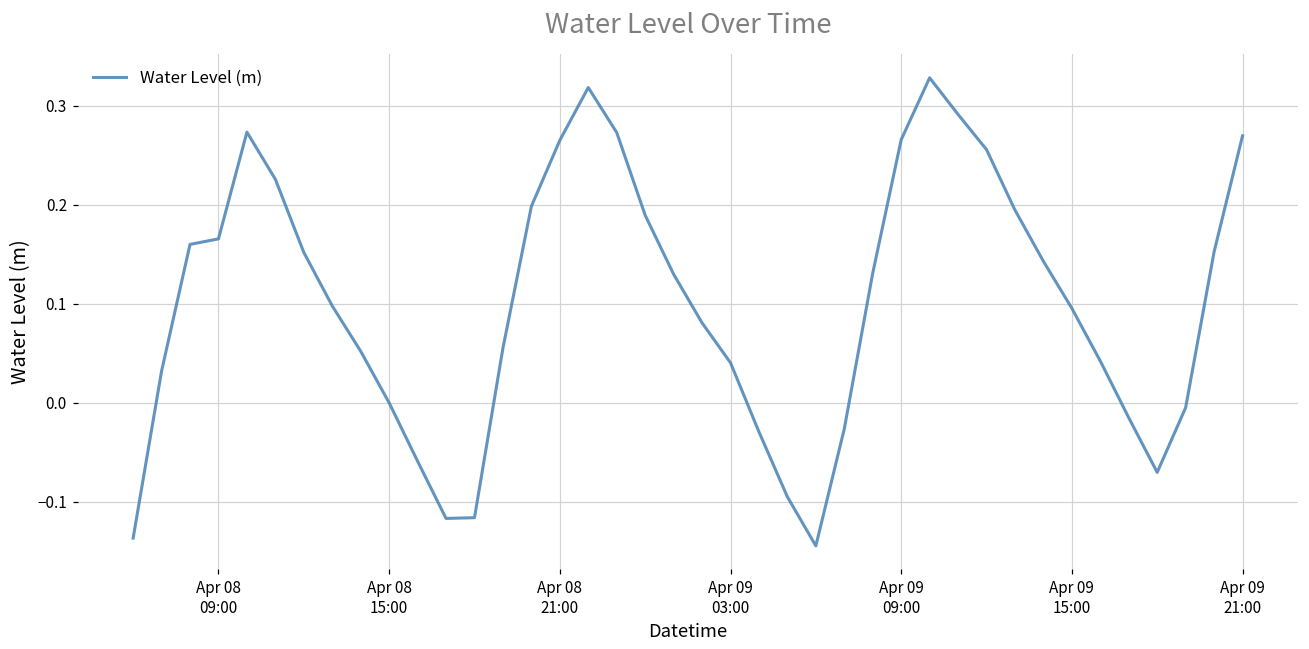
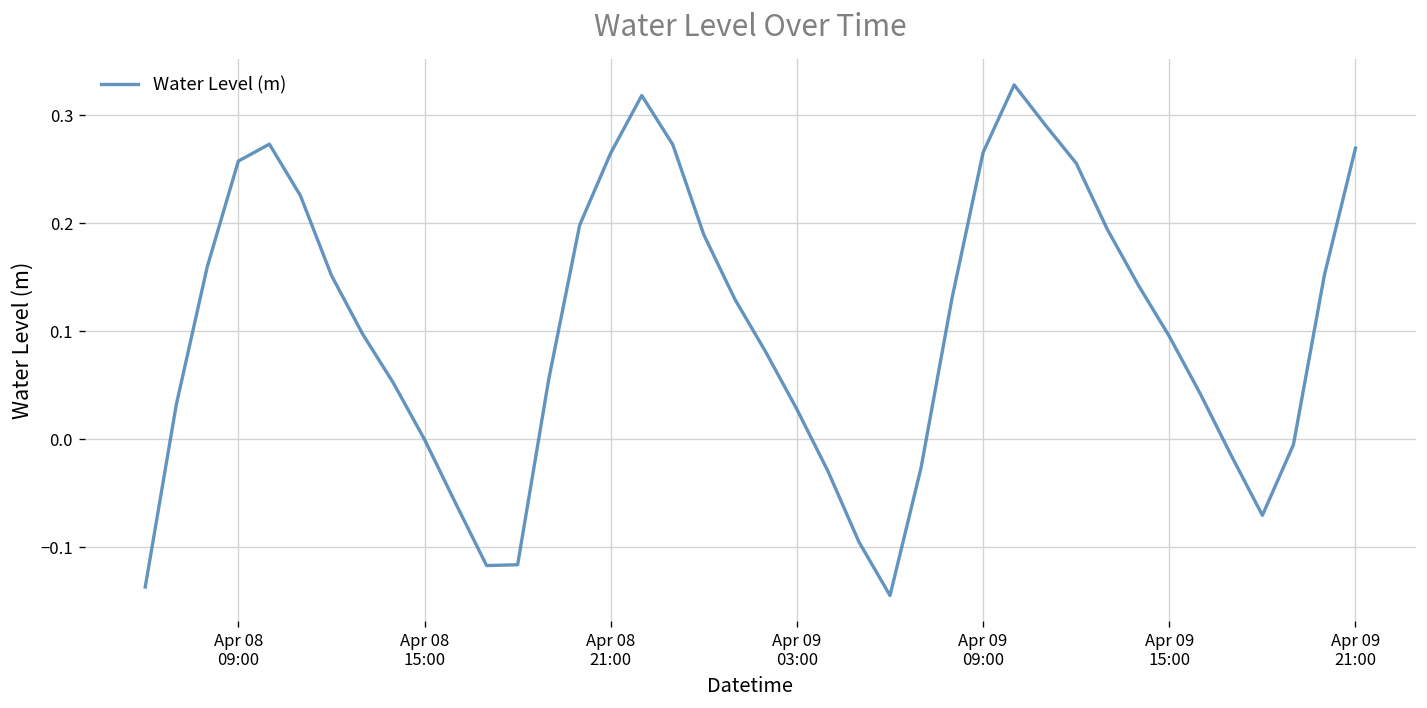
  {
-   "Apr 08 09:00": 0.17,
+   "Apr 08 09:00": 0.26,
    "Apr 08 15:00": 0.00,
    "Apr 08 21:00": 0.27,
-   "Apr 09 03:00": 0.04,
+   "Apr 09 03:00": 0.03,
    "Apr 09 09:00": 0.27,
    "Apr 09 15:00": 0.10,
    "Apr 09 21:00": 0.27
  }
